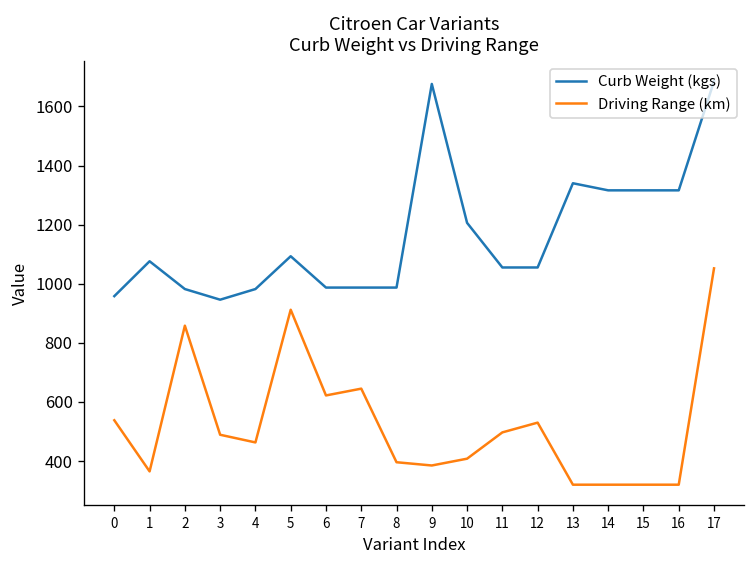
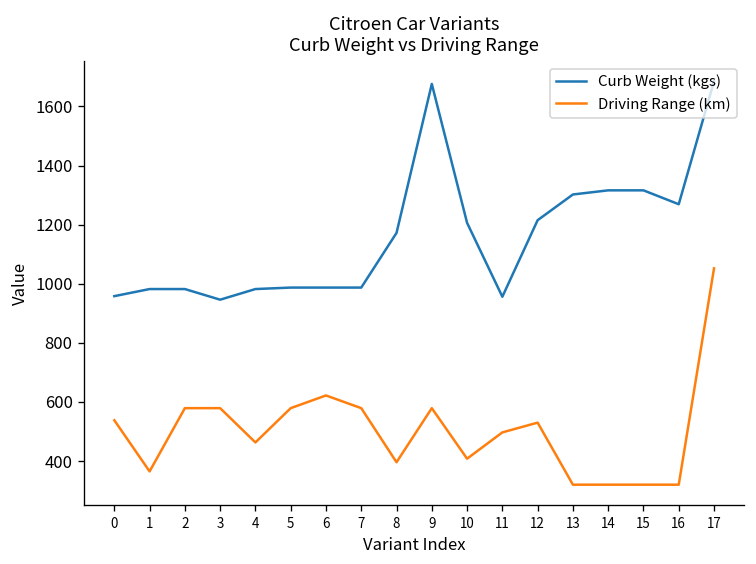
  {
    "Curb Weight (kgs)": {
      "0": 960,
-     "1": 1080,
+     "1": 980,
      "2": 980,
      "3": 950,
      "4": 980,
-     "5": 1090,
+     "5": 990,
      "6": 990,
      "7": 990,
-     "8": 990,
+     "8": 1170,
      "9": 1680,
      "10": 1210,
-     "11": 1060,
-     "12": 1060,
-     "13": 1340,
+     "11": 960,
+     "12": 1220,
+     "13": 1300,
      "14": 1320,
      "15": 1320,
-     "16": 1320
+     "16": 1270
    },
    "Driving Range (km)": {
      "0": 540,
      "1": 370,
-     "2": 860,
-     "3": 490,
+     "2": 580,
+     "3": 580,
      "4": 460,
-     "5": 910,
+     "5": 580,
      "6": 620,
-     "7": 650,
+     "7": 580,
      "8": 400,
-     "9": 390,
+     "9": 580,
      "10": 410,
      "11": 500,
      "12": 530,
      "13": 320,
      "14": 320,
      "15": 320,
      "16": 320,
      "17": 1050
    }
  }
